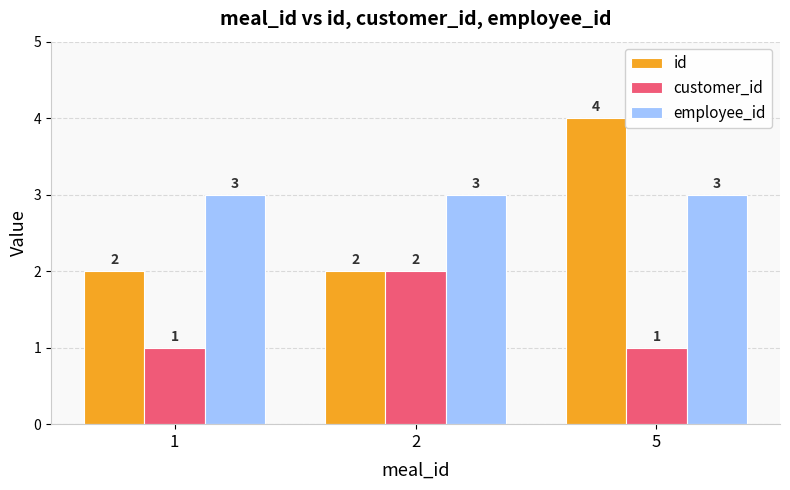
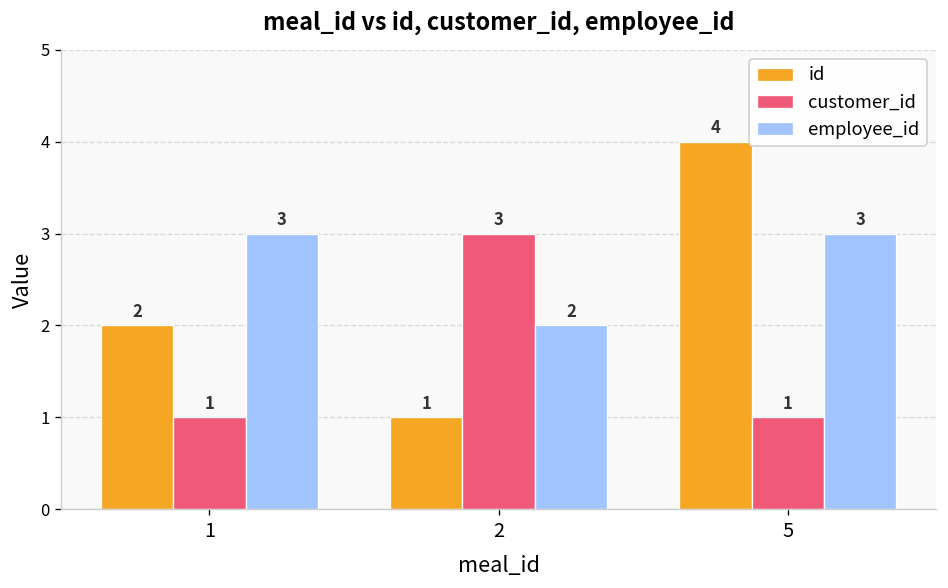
  {
    "id": {
      "1": 2,
-     "2": 2,
+     "2": 1,
      "5": 4
    },
    "customer_id": {
      "1": 1,
-     "2": 2,
+     "2": 3,
      "5": 1
    },
    "employee_id": {
      "1": 3,
-     "2": 3,
+     "2": 2,
      "5": 3
    }
  }
